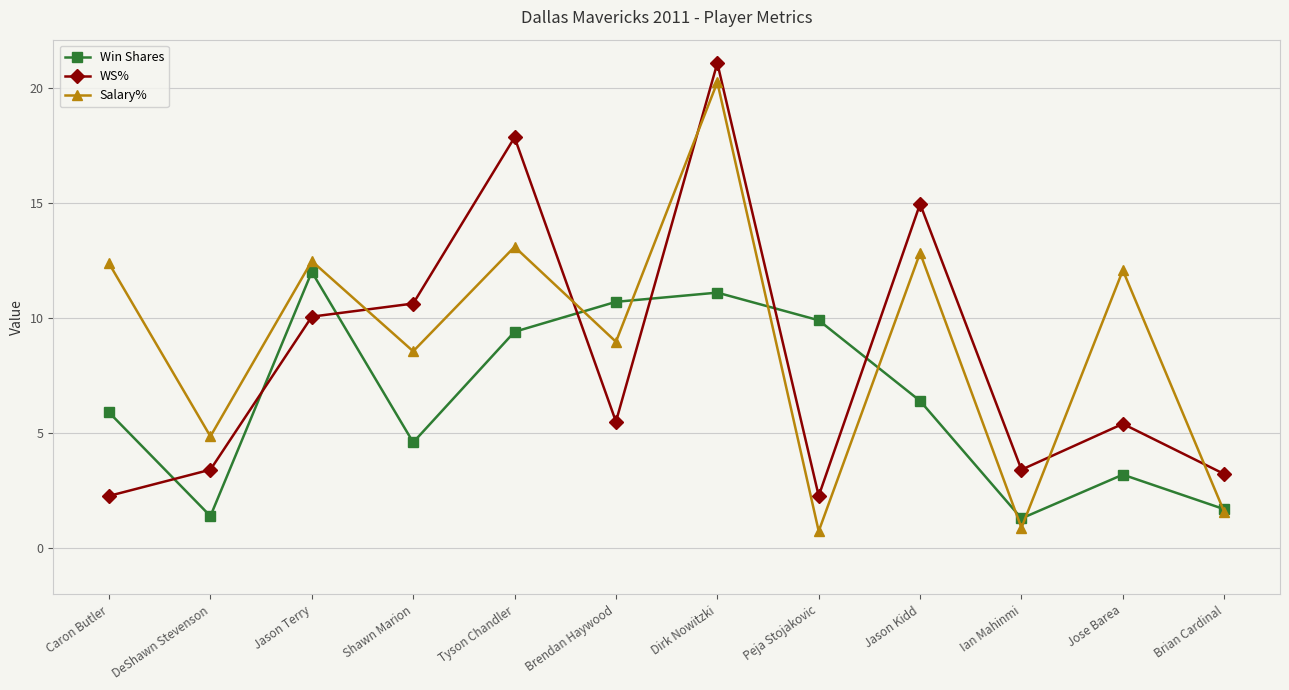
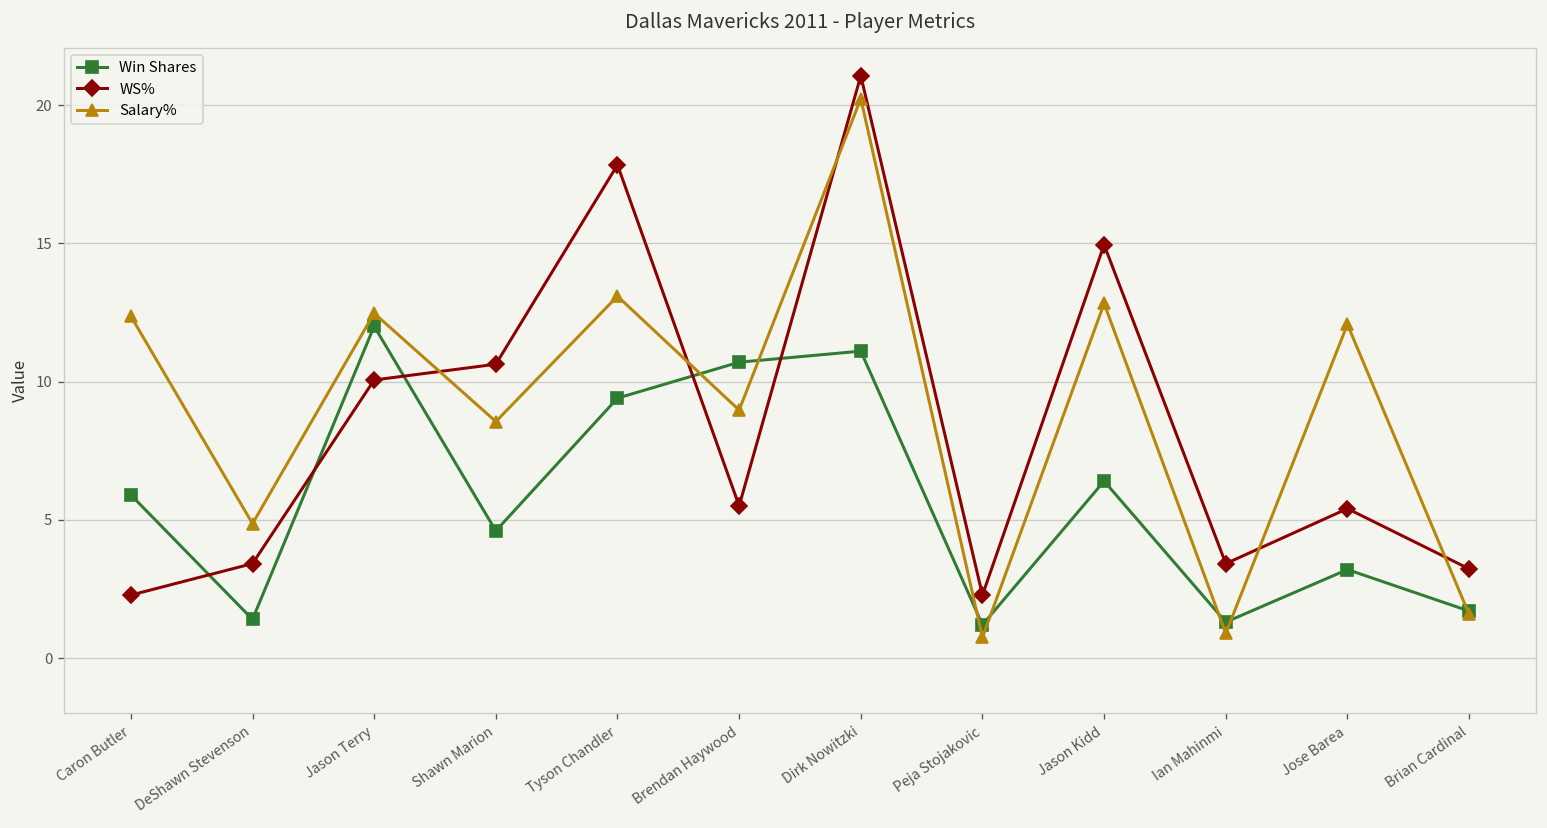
  {
    "Win Shares": {
      "Caron Butler": 5.9,
      "DeShawn Stevenson": 1.4,
      "Jason Terry": 12.0,
      "Shawn Marion": 4.6,
      "Tyson Chandler": 9.4,
      "Brendan Haywood": 10.7,
      "Dirk Nowitzki": 11.1,
-     "Peja Stojakovic": 9.9,
+     "Peja Stojakovic": 1.2,
      "Jason Kidd": 6.4,
      "Ian Mahinmi": 1.3,
      "Jose Barea": 3.2,
      "Brian Cardinal": 1.7
    },
    "WS%": {
      "Caron Butler": 2.3,
      "DeShawn Stevenson": 3.4,
      "Jason Terry": 10.1,
      "Shawn Marion": 10.6,
      "Tyson Chandler": 17.8,
      "Brendan Haywood": 5.5,
      "Dirk Nowitzki": 21.1,
      "Peja Stojakovic": 2.3,
      "Jason Kidd": 14.9,
      "Ian Mahinmi": 3.4,
      "Jose Barea": 5.4,
      "Brian Cardinal": 3.2
    },
    "Salary%": {
      "Caron Butler": 12.4,
      "DeShawn Stevenson": 4.9,
      "Jason Terry": 12.5,
      "Shawn Marion": 8.6,
      "Tyson Chandler": 13.1,
      "Brendan Haywood": 9.0,
      "Dirk Nowitzki": 20.2,
      "Peja Stojakovic": 0.7,
      "Jason Kidd": 12.8,
      "Ian Mahinmi": 0.9,
      "Jose Barea": 12.1,
      "Brian Cardinal": 1.6
    }
  }
